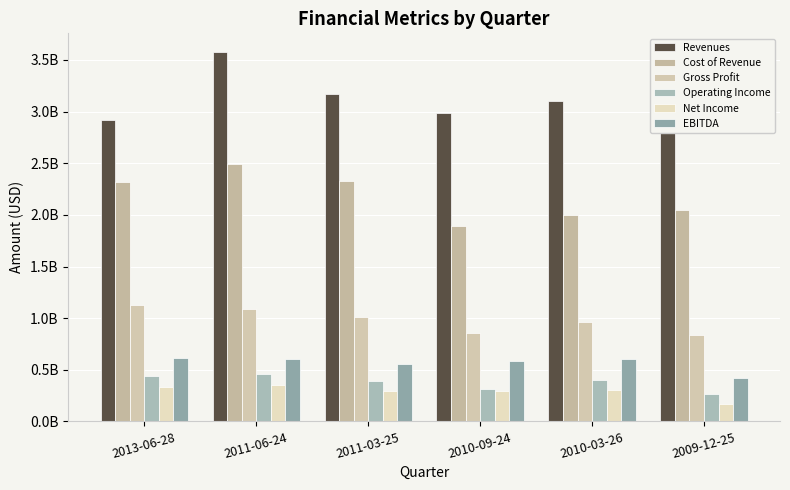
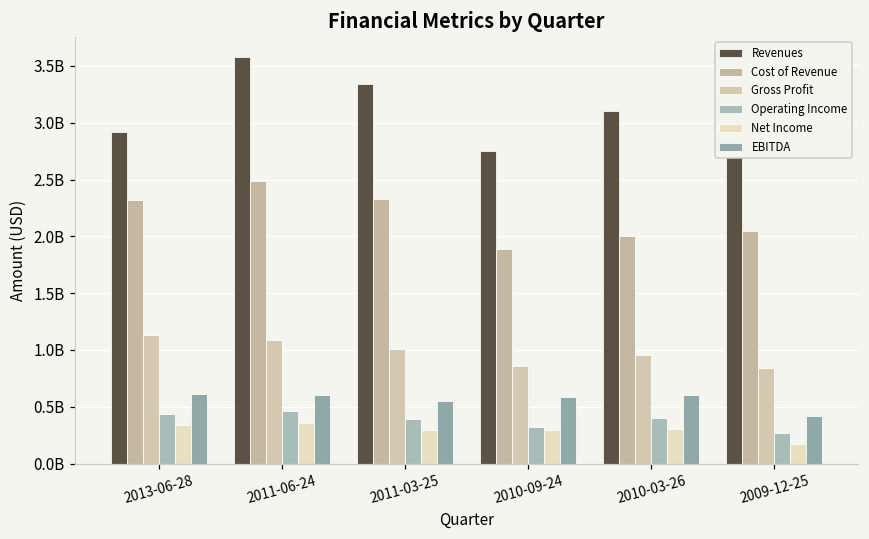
  {
    "Revenues": {
      "2013-06-28": 2920000000,
      "2011-06-24": 3580000000,
-     "2011-03-25": 3170000000,
-     "2010-09-24": 2990000000,
+     "2011-03-25": 3340000000,
+     "2010-09-24": 2750000000,
      "2010-03-26": 3100000000
    }
  }
